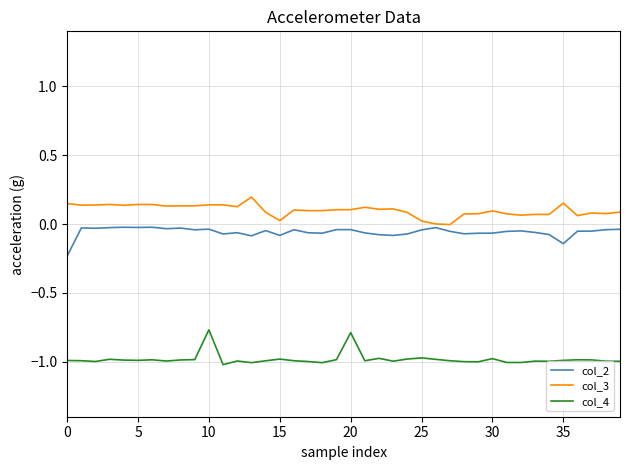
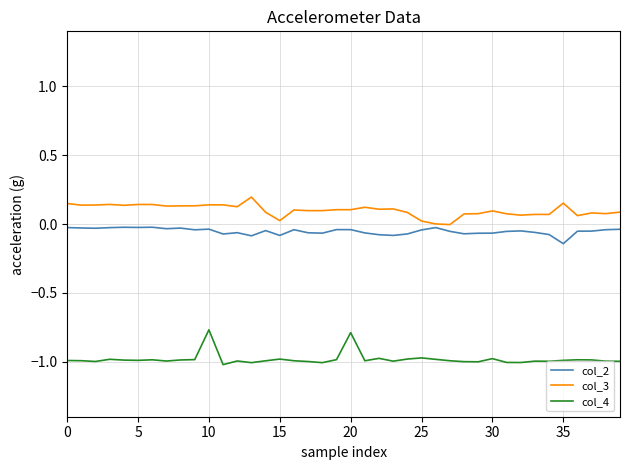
  {
    "col_2": {
-     "0": -0.23,
+     "0": -0.03,
      "5": -0.02,
      "10": -0.04,
      "15": -0.08,
      "20": -0.04,
      "25": -0.04,
      "30": -0.07,
      "35": -0.14
    },
    "col_3": {
      "0": 0.15,
      "5": 0.14,
      "10": 0.14,
      "15": 0.02,
      "20": 0.10,
      "25": 0.02,
      "30": 0.10,
      "35": 0.15
    },
    "col_4": {
      "0": -0.99,
      "5": -0.99,
      "10": -0.77,
      "15": -0.98,
      "20": -0.79,
      "25": -0.97,
      "30": -0.98,
      "35": -0.99
    }
  }
